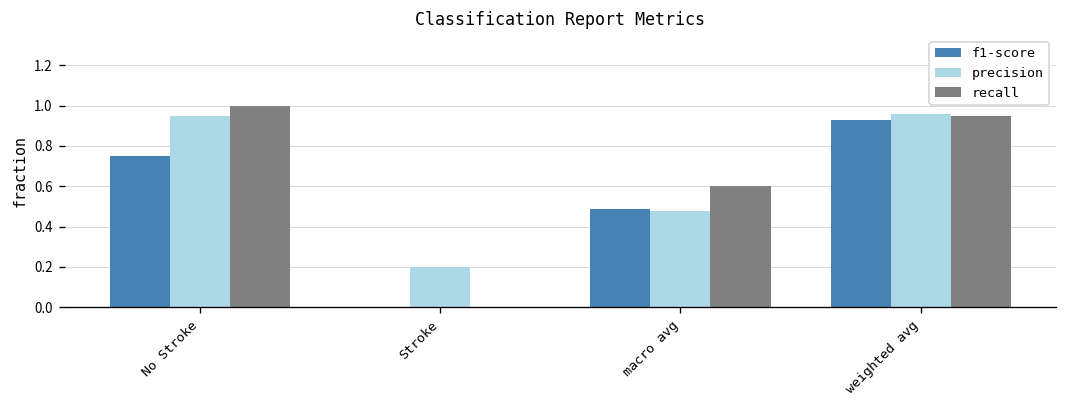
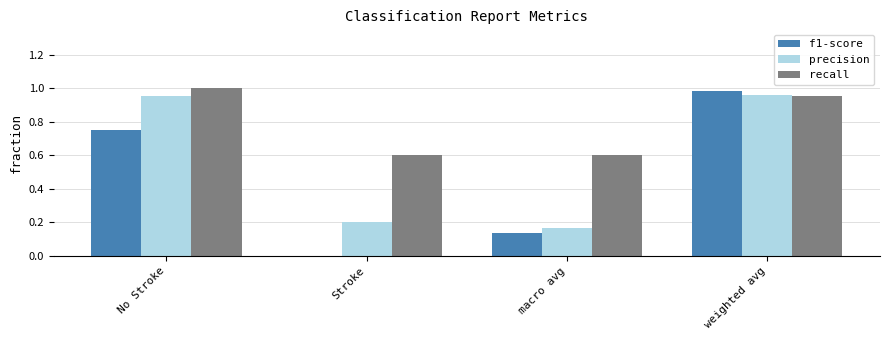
  {
    "f1-score": {
      "No Stroke": 0.75,
      "Stroke": 0.00,
-     "macro avg": 0.49,
-     "weighted avg": 0.93
+     "macro avg": 0.14,
+     "weighted avg": 0.98
    },
    "precision": {
      "No Stroke": 0.95,
      "Stroke": 0.20,
-     "macro avg": 0.48,
+     "macro avg": 0.17,
      "weighted avg": 0.96
    },
    "recall": {
      "No Stroke": 1.0,
-     "Stroke": 0.0,
+     "Stroke": 0.6,
      "macro avg": 0.6,
      "weighted avg": 0.95
    }
  }
